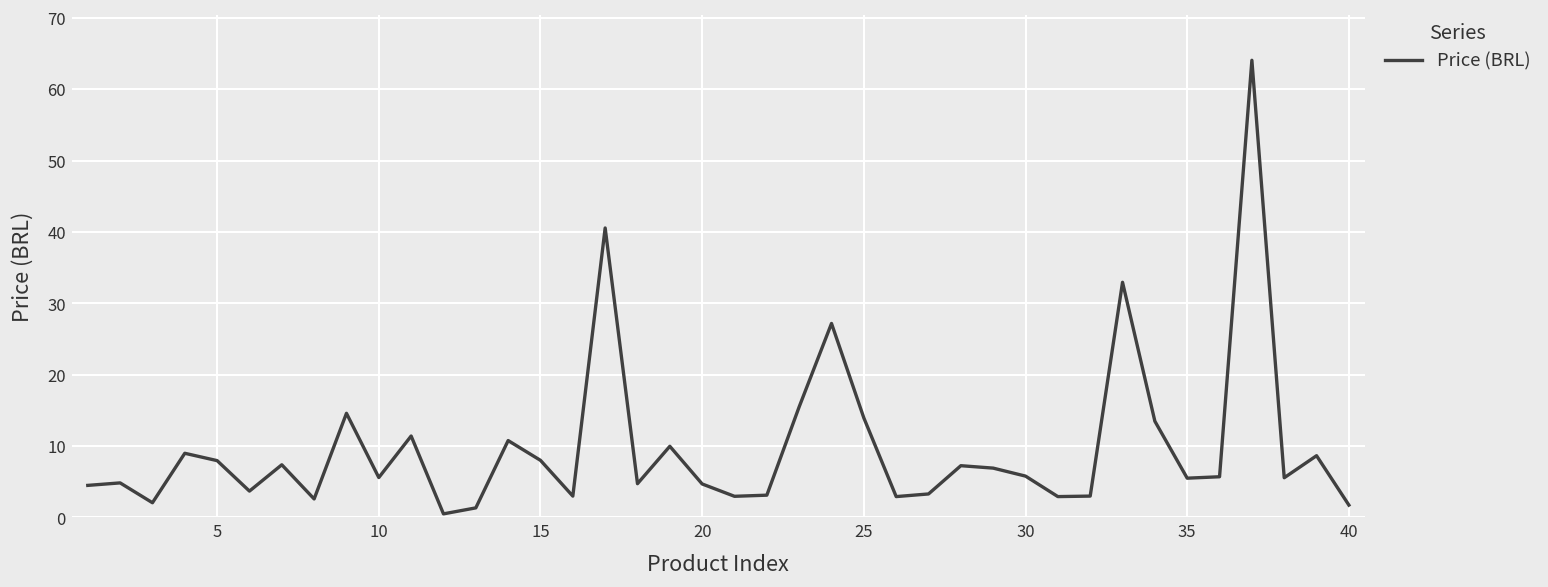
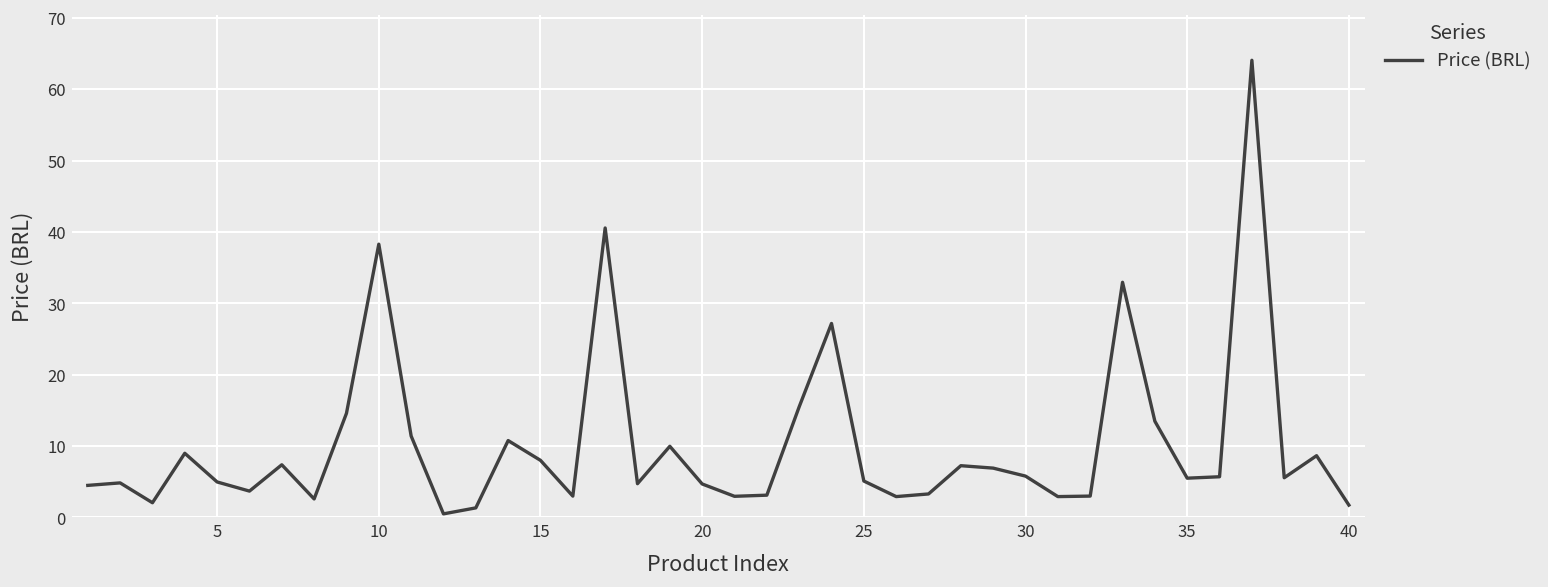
  {
-   "5": 8,
-   "10": 6,
+   "5": 5,
+   "10": 38,
    "15": 8,
    "20": 5,
-   "25": 14,
+   "25": 5,
    "30": 6,
    "35": 6,
    "40": 2
  }
